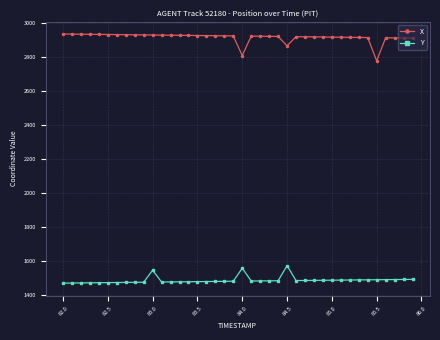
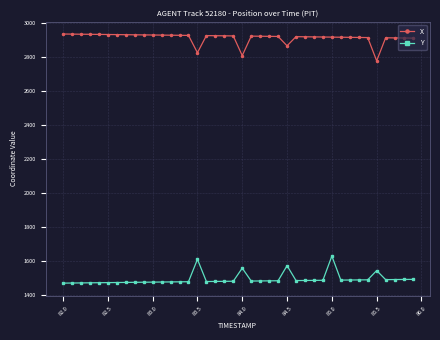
  {
    "X": {
      "82.0": 2930,
      "82.5": 2930,
      "83.0": 2930,
-     "83.5": 2930,
+     "83.5": 2820,
      "84.0": 2810,
      "84.5": 2870,
      "85.0": 2920,
      "85.5": 2780
    },
    "Y": {
      "82.0": 1470,
      "82.5": 1470,
-     "83.0": 1550,
-     "83.5": 1480,
+     "83.0": 1480,
+     "83.5": 1610,
      "84.0": 1560,
      "84.5": 1570,
-     "85.0": 1490,
-     "85.5": 1490
+     "85.0": 1630,
+     "85.5": 1540
    }
  }
